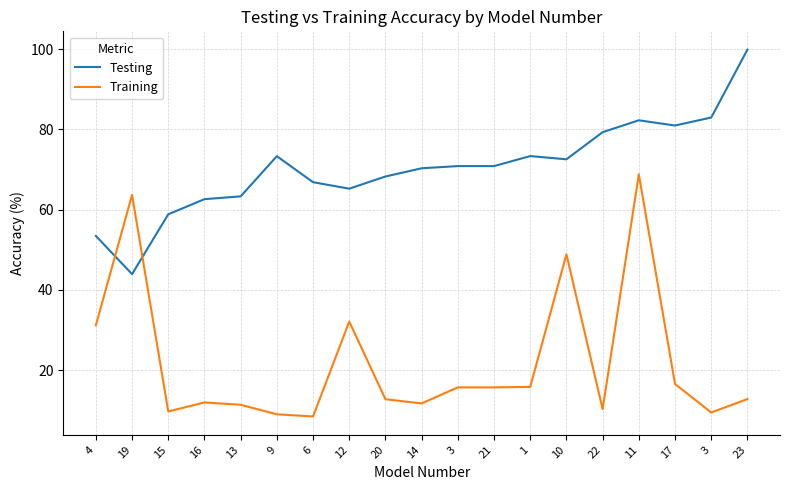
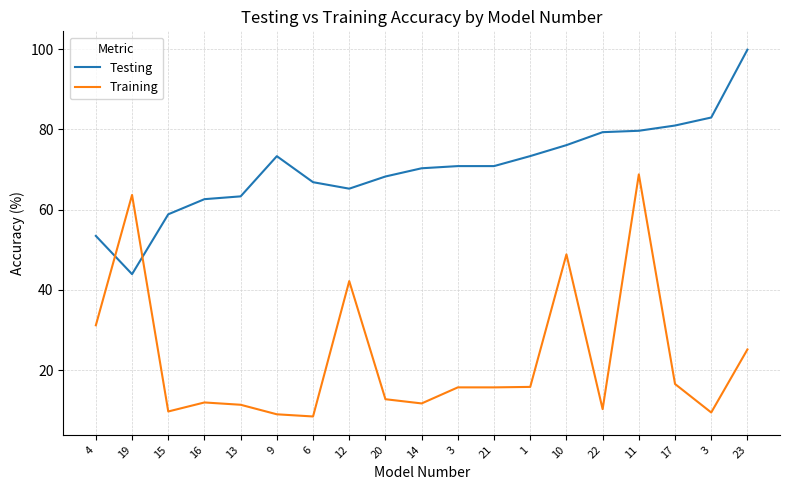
  {
    "Testing": {
      "4": 53,
      "19": 44,
      "15": 59,
      "16": 63,
      "13": 63,
      "9": 73,
      "6": 67,
      "12": 65,
      "20": 68,
      "14": 70,
      "21": 71,
      "1": 73,
-     "10": 73,
+     "10": 76,
      "22": 79,
-     "11": 82,
+     "11": 80,
      "17": 81,
      "23": 100
    },
    "Training": {
      "4": 31,
      "19": 64,
      "15": 10,
      "16": 12,
      "13": 11,
      "9": 9,
      "6": 8,
-     "12": 32,
+     "12": 42,
      "20": 13,
      "14": 12,
      "21": 16,
      "1": 16,
      "10": 49,
      "22": 10,
      "11": 69,
      "17": 17,
-     "23": 13
+     "23": 25
    }
  }
